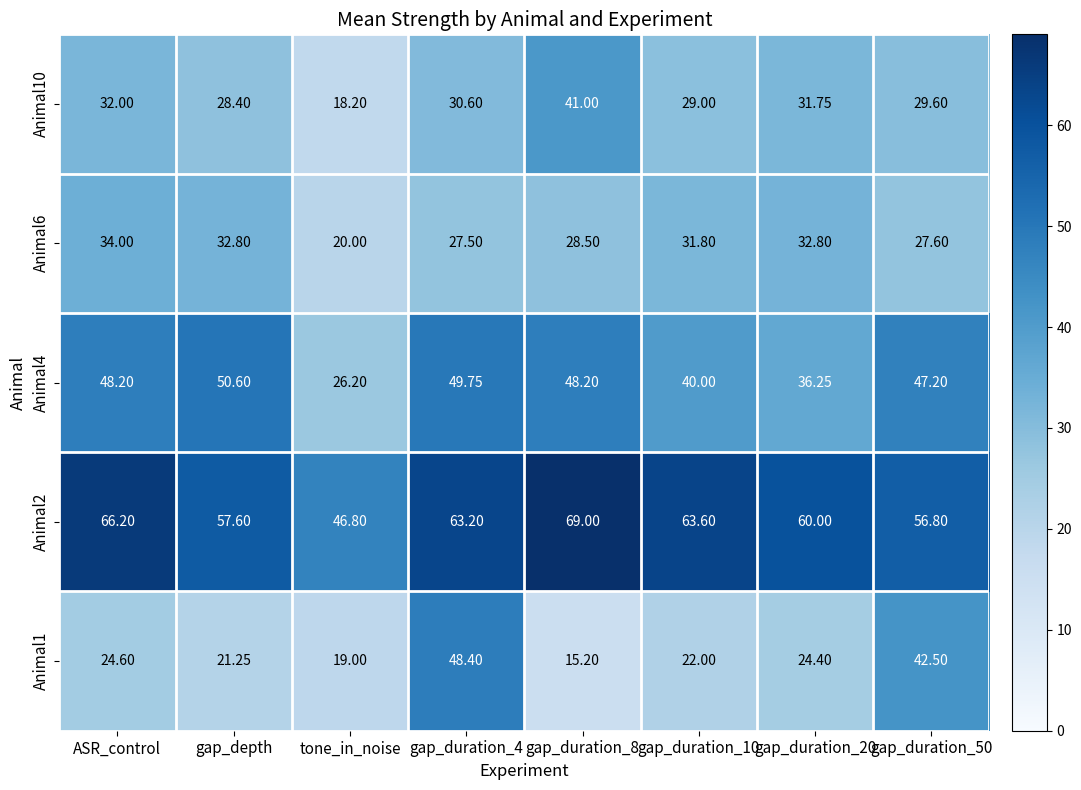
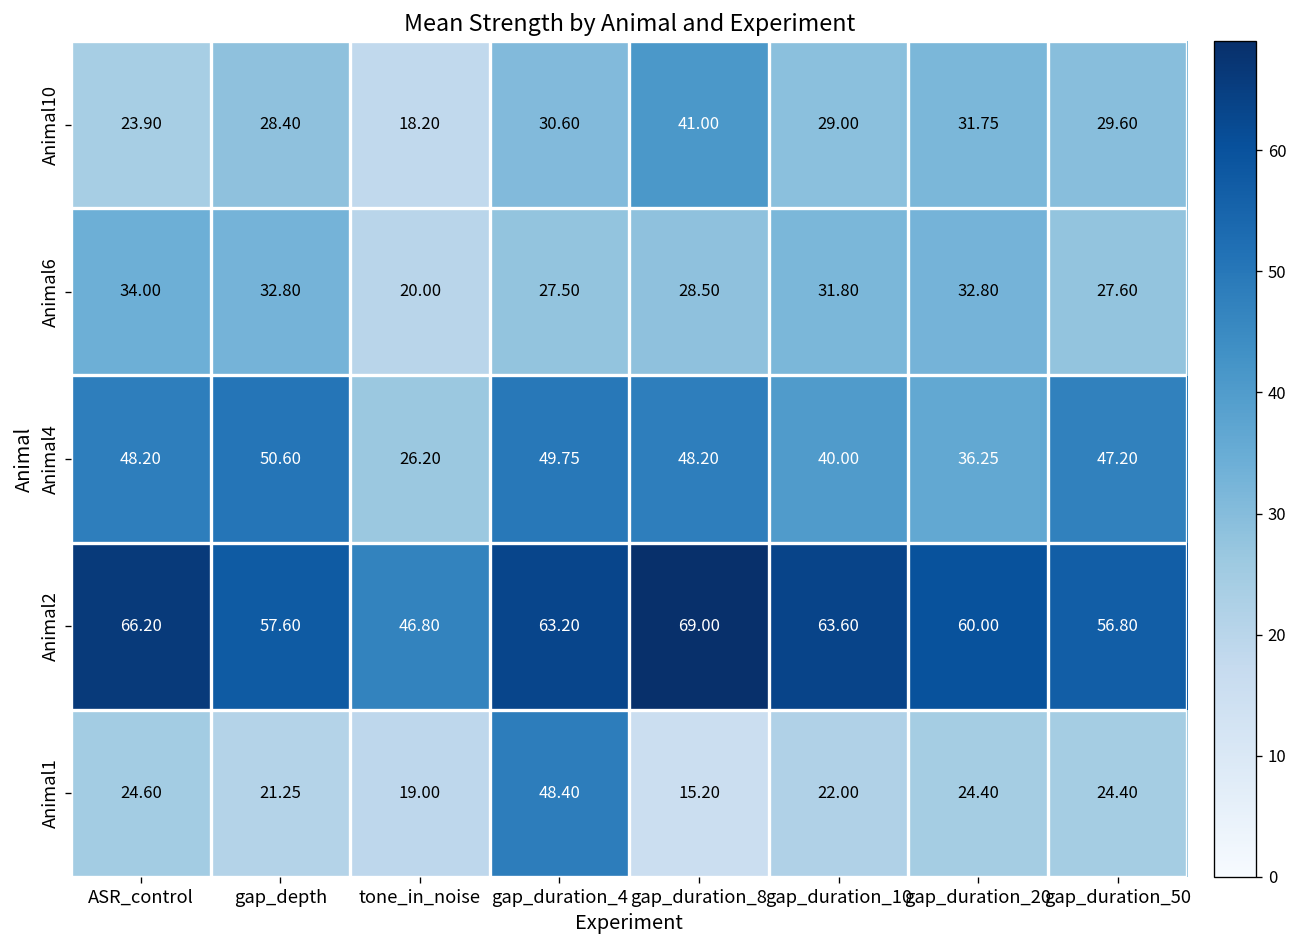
  {
    "Animal10": {
-     "ASR_control": 32.00,
+     "ASR_control": 23.90,
      "gap_depth": 28.40,
      "tone_in_noise": 18.20,
      "gap_duration_4": 30.60,
      "gap_duration_8": 41.00,
      "gap_duration_10": 29.00,
      "gap_duration_20": 31.75,
      "gap_duration_50": 29.60
    },
    "Animal6": {
      "ASR_control": 34.00,
      "gap_depth": 32.80,
      "tone_in_noise": 20.00,
      "gap_duration_4": 27.50,
      "gap_duration_8": 28.50,
      "gap_duration_10": 31.80,
      "gap_duration_20": 32.80,
      "gap_duration_50": 27.60
    },
    "Animal4": {
      "ASR_control": 48.20,
      "gap_depth": 50.60,
      "tone_in_noise": 26.20,
      "gap_duration_4": 49.75,
      "gap_duration_8": 48.20,
      "gap_duration_10": 40.00,
      "gap_duration_20": 36.25,
      "gap_duration_50": 47.20
    },
    "Animal2": {
      "ASR_control": 66.20,
      "gap_depth": 57.60,
      "tone_in_noise": 46.80,
      "gap_duration_4": 63.20,
      "gap_duration_8": 69.00,
      "gap_duration_10": 63.60,
      "gap_duration_20": 60.00,
      "gap_duration_50": 56.80
    },
    "Animal1": {
      "ASR_control": 24.60,
      "gap_depth": 21.25,
      "tone_in_noise": 19.00,
      "gap_duration_4": 48.40,
      "gap_duration_8": 15.20,
      "gap_duration_10": 22.00,
      "gap_duration_20": 24.40,
-     "gap_duration_50": 42.50
+     "gap_duration_50": 24.40
    }
  }
